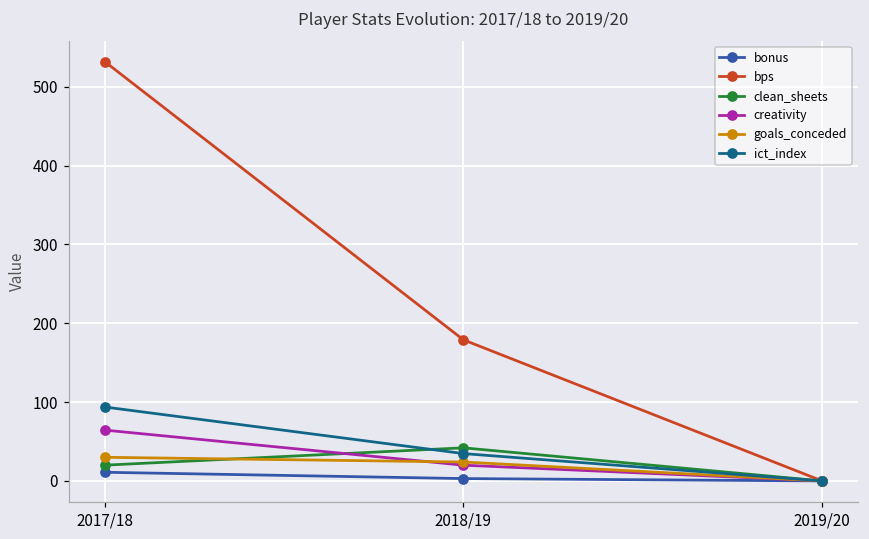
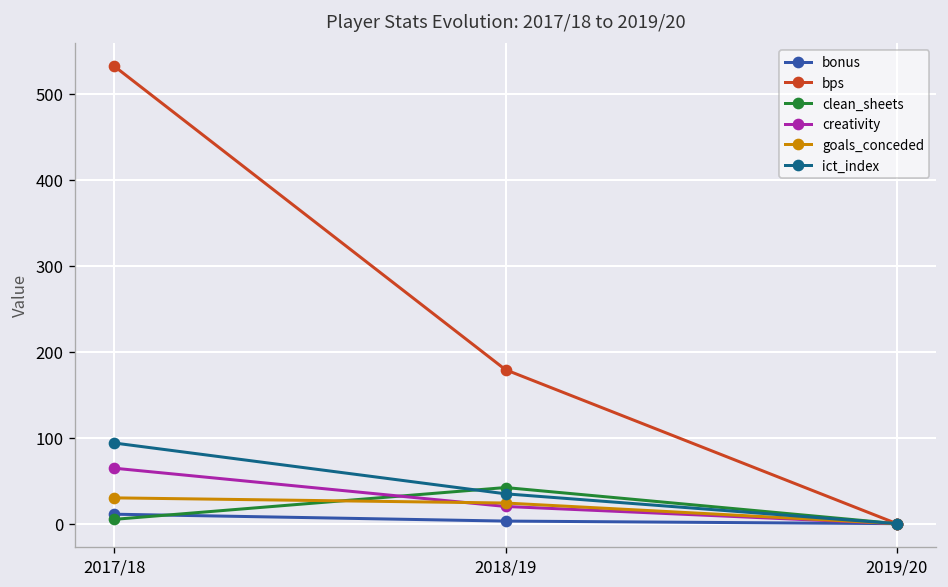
  {
    "bps": {
      "2017/18": 530,
      "2018/19": 180
    },
    "clean_sheets": {
-     "2017/18": 20,
+     "2017/18": 10,
      "2018/19": 40
    },
    "creativity": {
      "2017/18": 60,
      "2018/19": 20
    },
    "goals_conceded": {
      "2017/18": 30,
      "2018/19": 20
    }
  }
